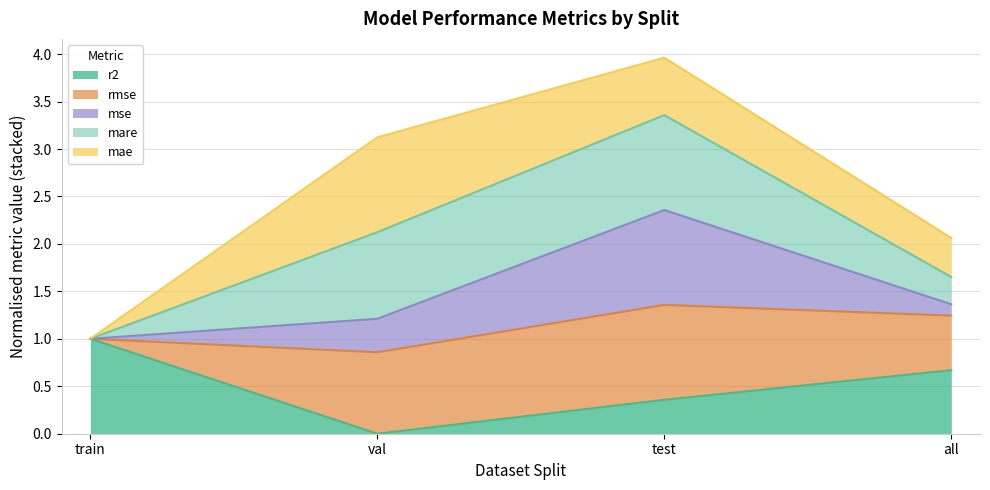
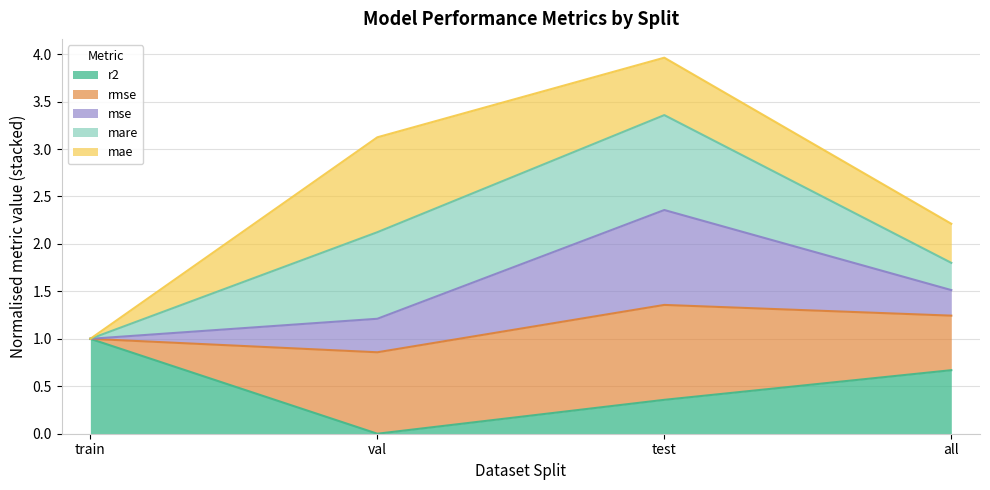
  {
    "rmse": {
      "val": 0.9,
      "test": 1.0,
      "all": 0.6
    },
    "mse": {
      "val": 0.4,
      "test": 1.0,
-     "all": 0.1
+     "all": 0.3
    },
    "mae": {
      "val": 1.0,
      "test": 0.6,
      "all": 0.4
    }
  }
